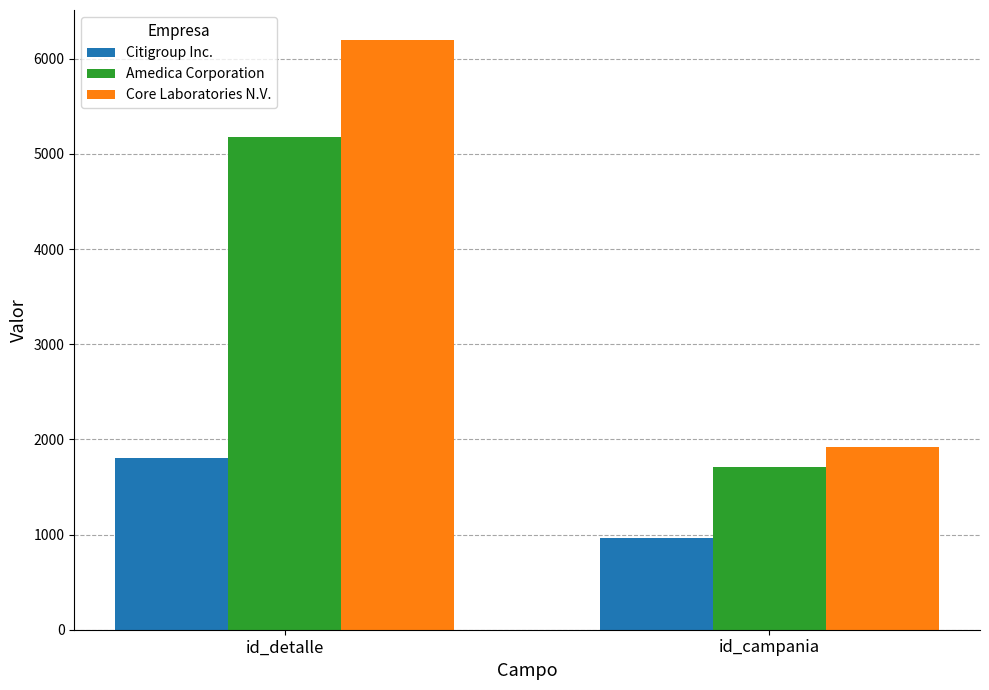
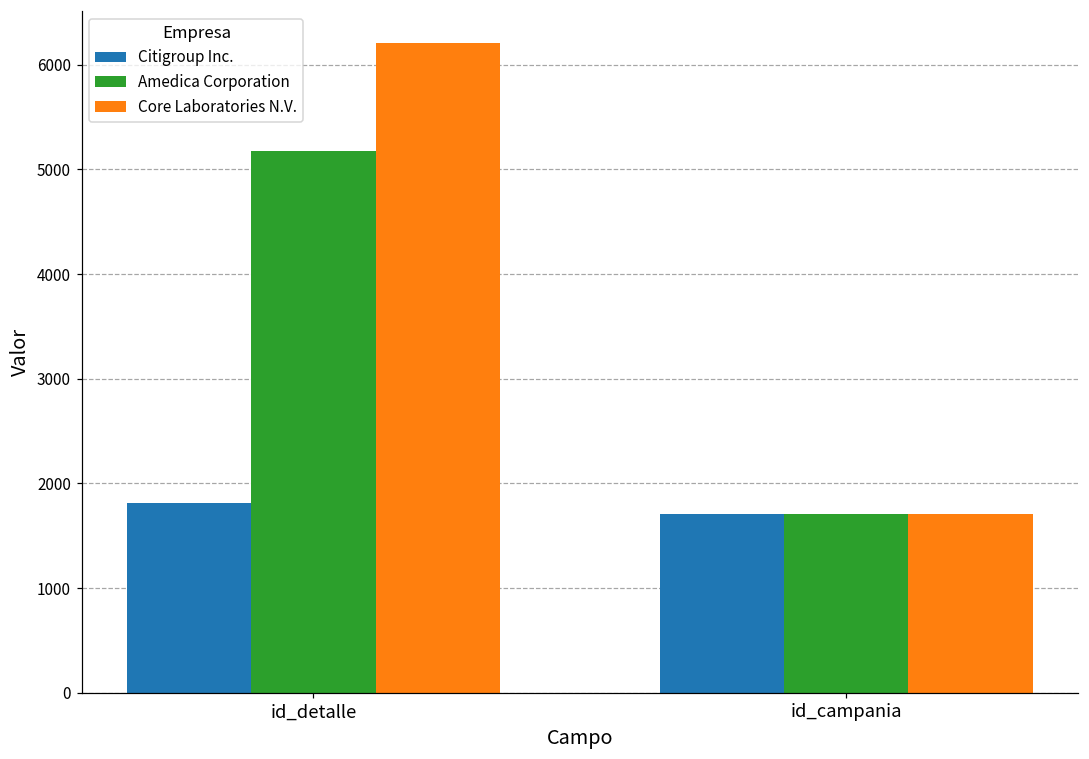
  {
    "Citigroup Inc.": {
      "id_detalle": 1800,
-     "id_campania": 1000
+     "id_campania": 1700
    },
    "Amedica Corporation": {
      "id_detalle": 5200,
      "id_campania": 1700
    },
    "Core Laboratories N.V.": {
      "id_detalle": 6200,
-     "id_campania": 1900
+     "id_campania": 1700
    }
  }
